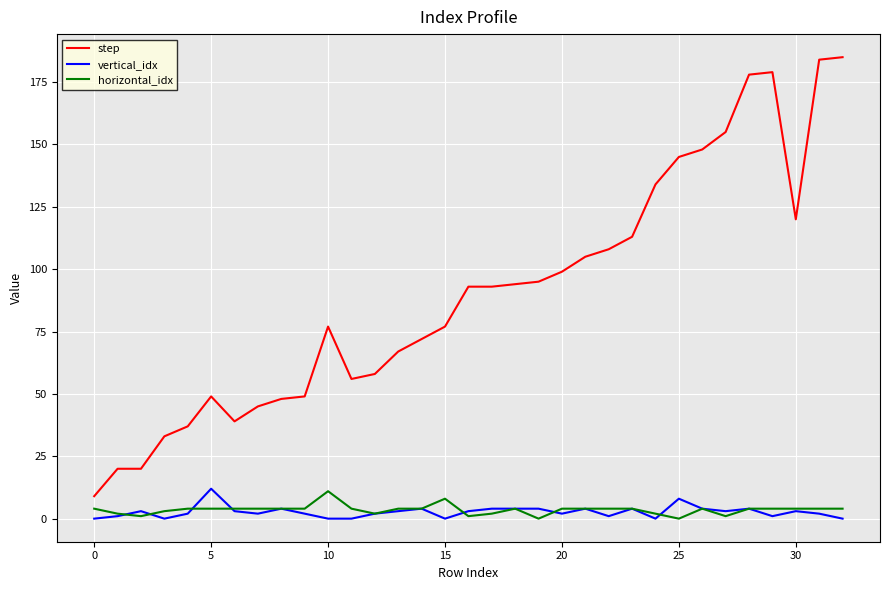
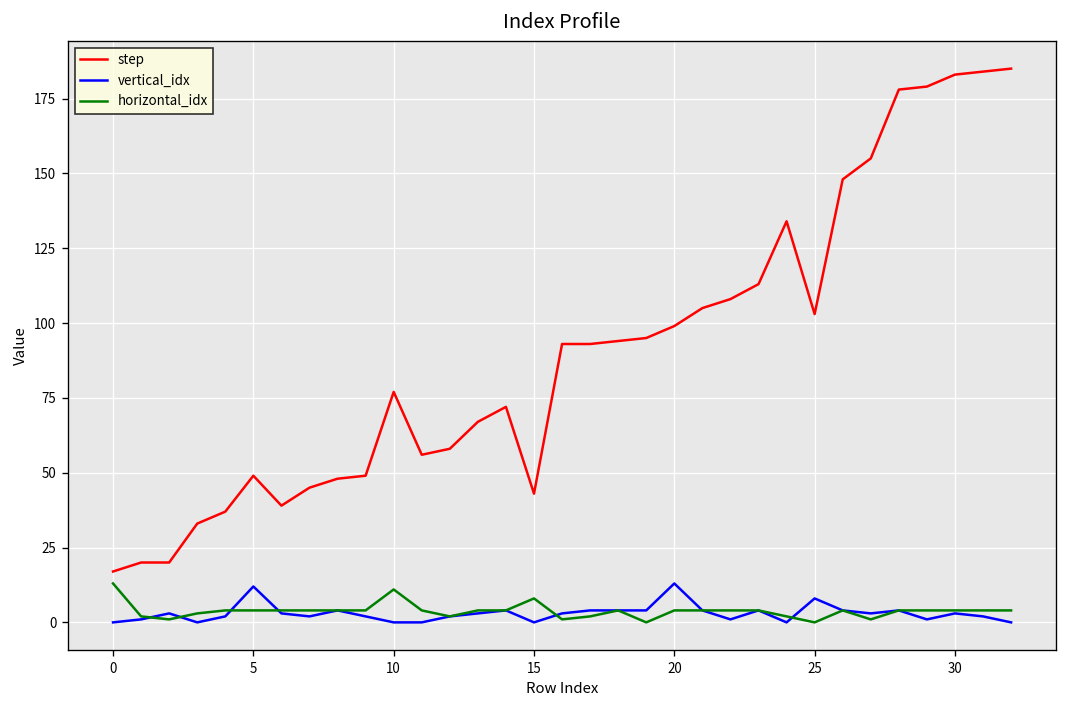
  {
    "step": {
-     "0": 9,
+     "0": 17,
      "5": 49,
      "10": 77,
-     "15": 77,
+     "15": 43,
      "20": 99,
-     "25": 145,
-     "30": 120
+     "25": 103,
+     "30": 183
    },
    "vertical_idx": {
      "0": 0,
      "5": 12,
      "10": 0,
      "15": 0,
-     "20": 2,
+     "20": 13,
      "25": 8
    },
    "horizontal_idx": {
-     "0": 4,
+     "0": 13,
      "5": 4,
      "10": 11,
      "15": 8,
      "20": 4,
      "25": 0
    }
  }
